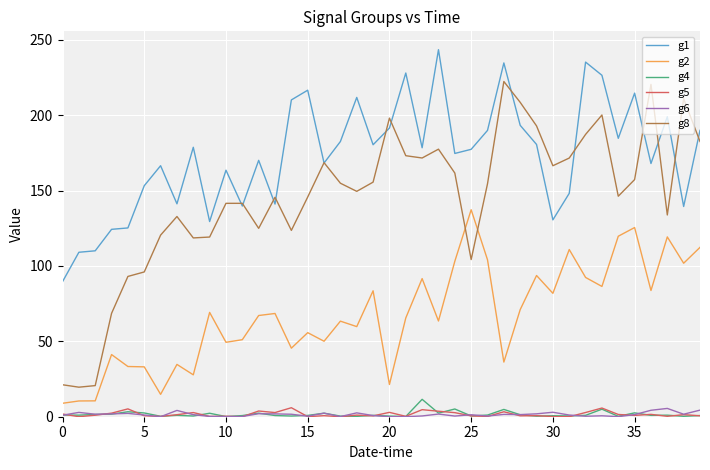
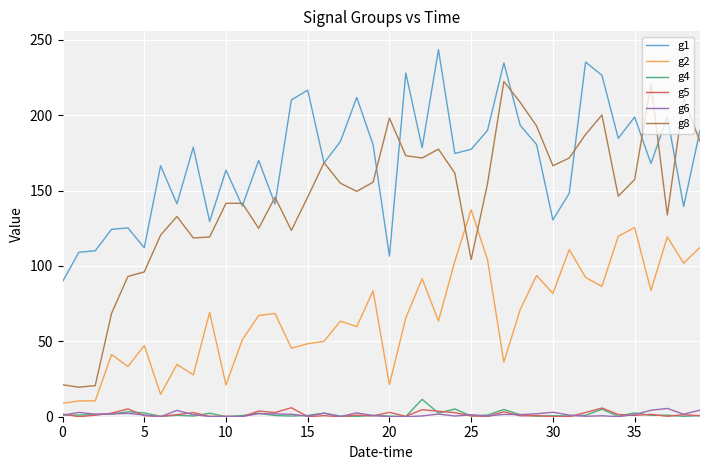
  {
    "g1": {
      "0": 90,
-     "5": 153,
+     "5": 112,
      "10": 163,
      "15": 217,
-     "20": 191,
+     "20": 106,
      "25": 177,
      "30": 131,
-     "35": 215
+     "35": 199
    },
    "g2": {
      "0": 9,
-     "5": 33,
-     "10": 49,
-     "15": 56,
+     "5": 47,
+     "10": 21,
+     "15": 48,
      "20": 21,
      "25": 137,
      "30": 82,
      "35": 125
    },
    "g6": {
      "30": 3
    }
  }
